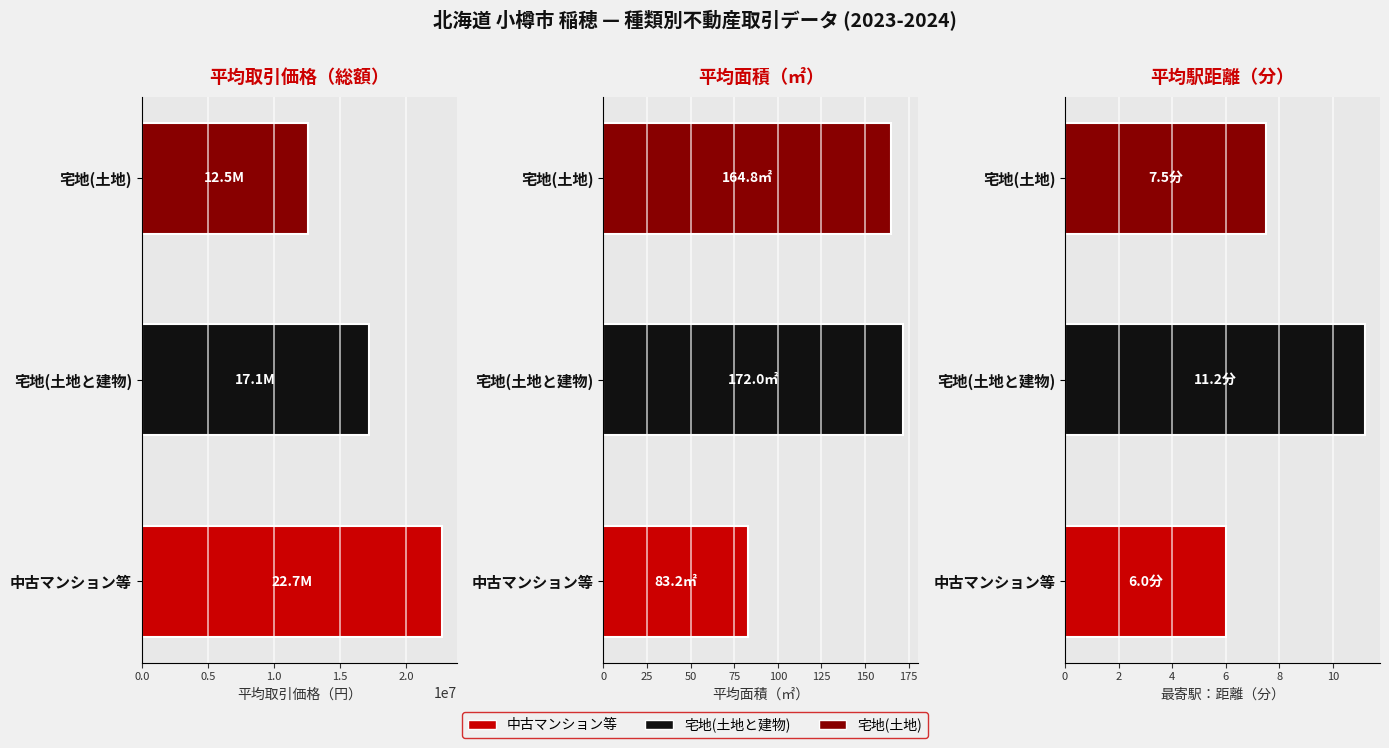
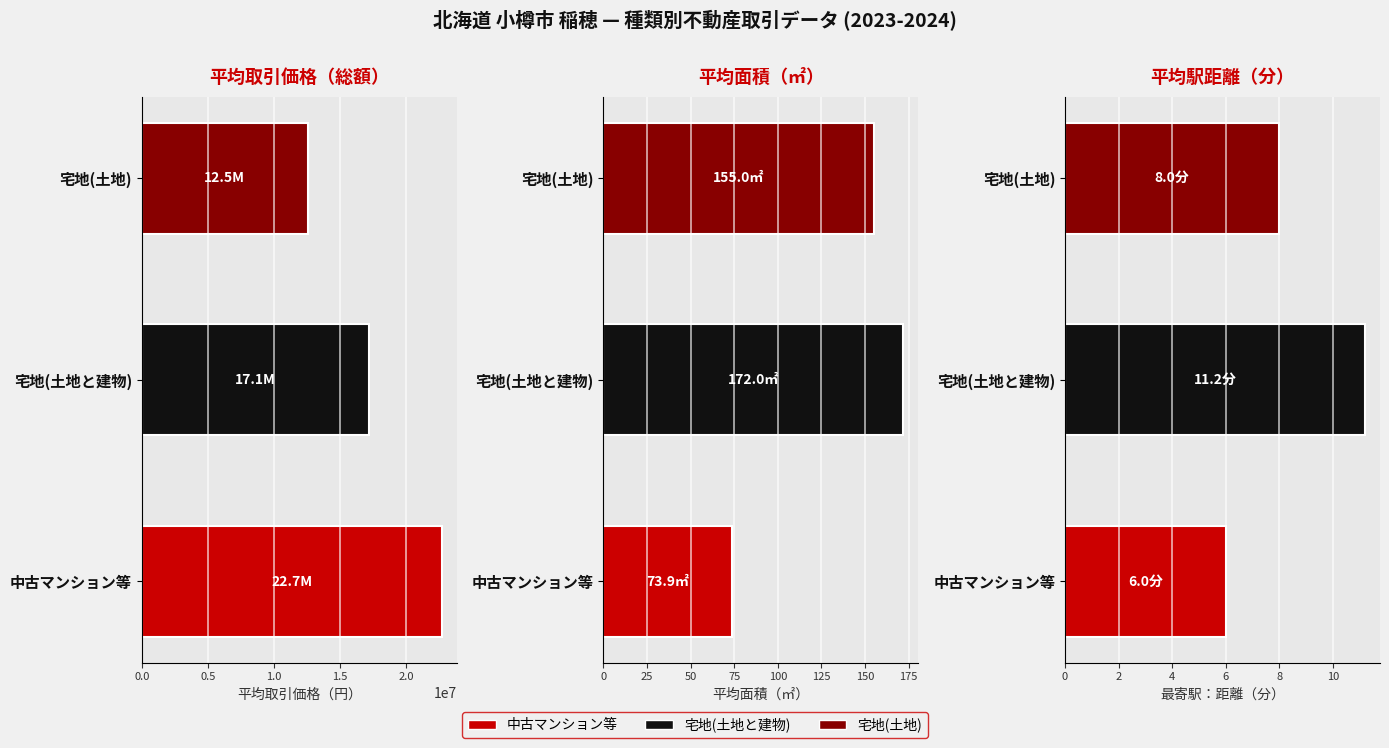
  {
    "平均取引価格（総額）": {
      "宅地(土地)": "12.5M",
      "宅地(土地と建物)": "17.1M",
      "中古マンション等": "22.7M"
    },
    "平均面積（㎡）": {
-     "宅地(土地)": "164.8㎡",
+     "宅地(土地)": "155.0㎡",
      "宅地(土地と建物)": "172.0㎡",
-     "中古マンション等": "83.2㎡"
+     "中古マンション等": "73.9㎡"
    },
    "平均駅距離（分）": {
-     "宅地(土地)": "7.5分",
+     "宅地(土地)": "8.0分",
      "宅地(土地と建物)": "11.2分",
      "中古マンション等": "6.0分"
    }
  }
